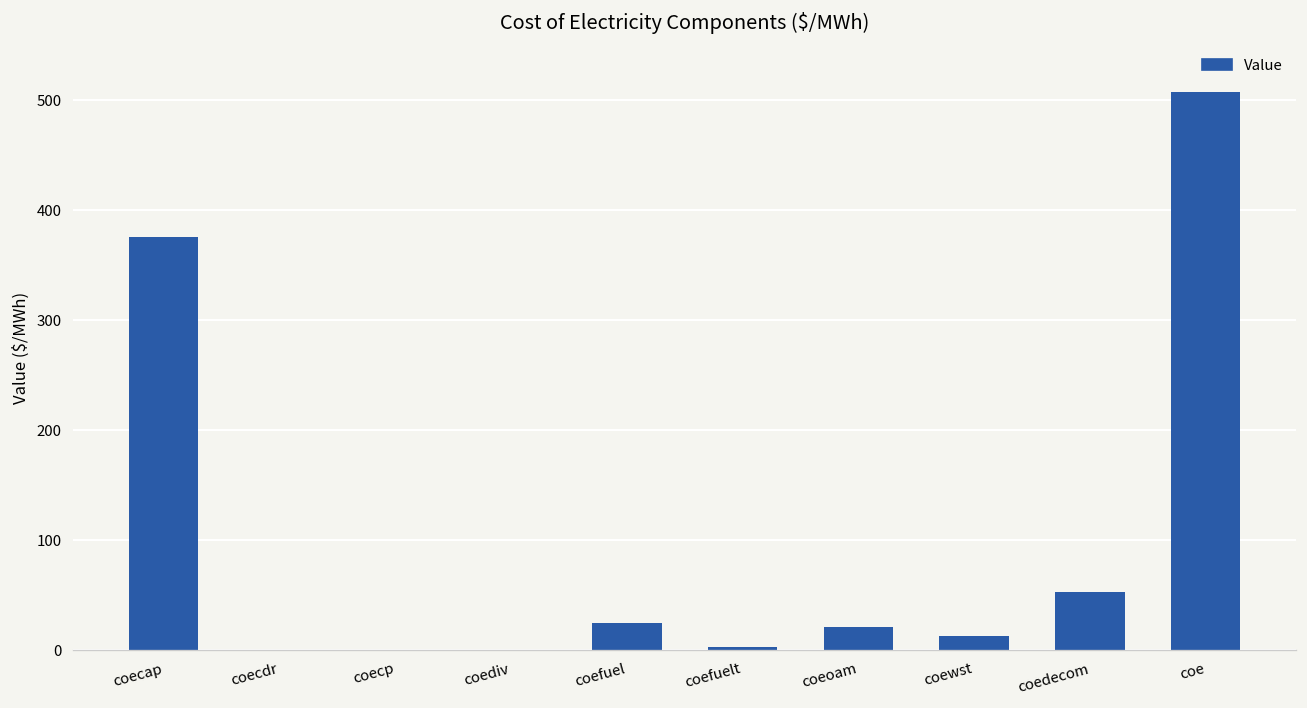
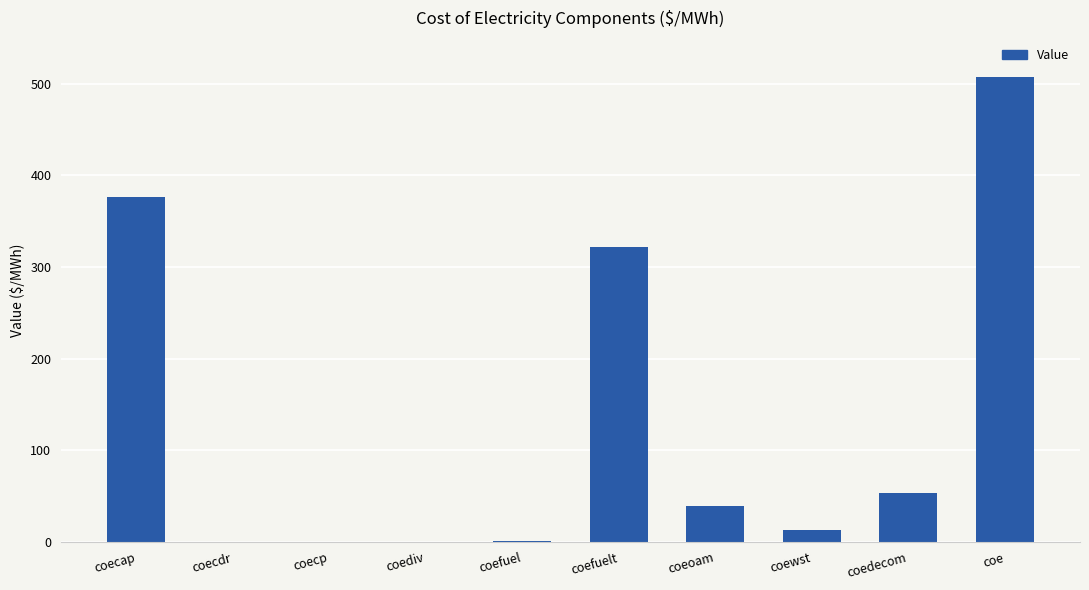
  {
    "coecap": 380,
    "coecdr": 0,
    "coecp": 0,
    "coediv": 0,
-   "coefuel": 20,
-   "coefuelt": 0,
-   "coeoam": 20,
+   "coefuel": 0,
+   "coefuelt": 320,
+   "coeoam": 40,
    "coewst": 10,
    "coedecom": 50,
    "coe": 510
  }
